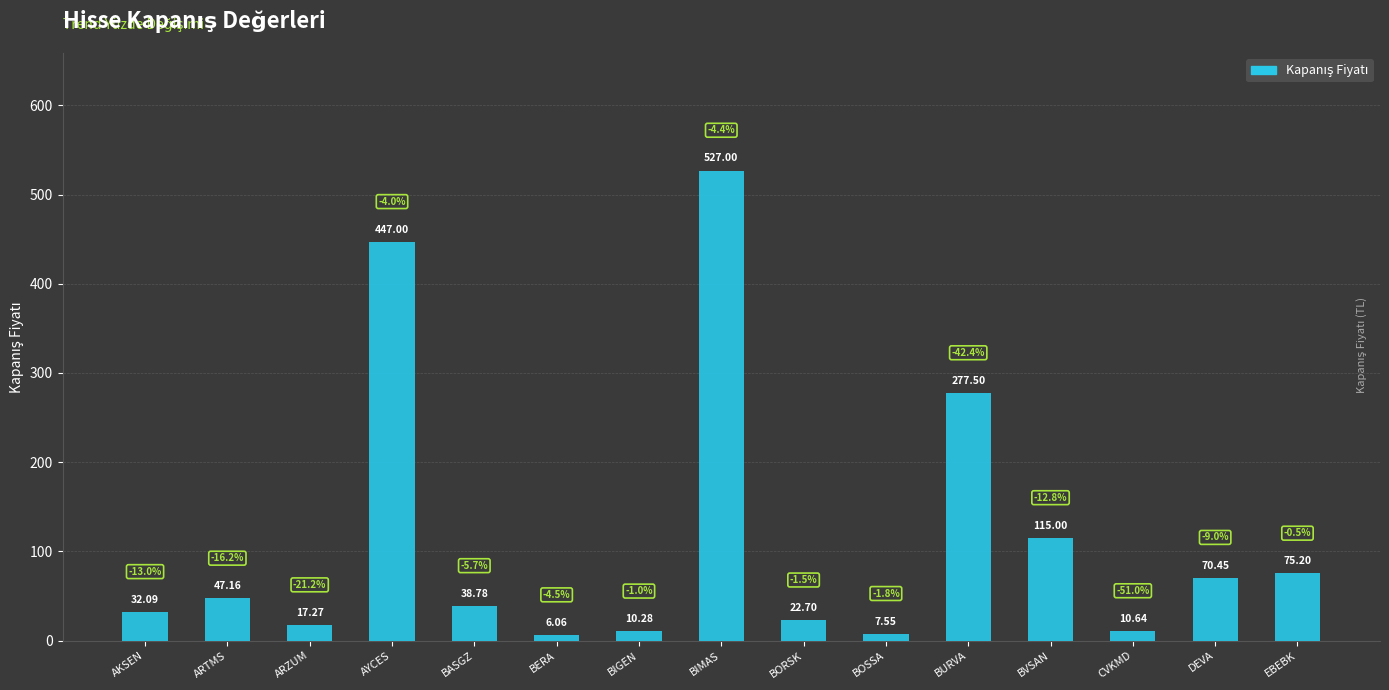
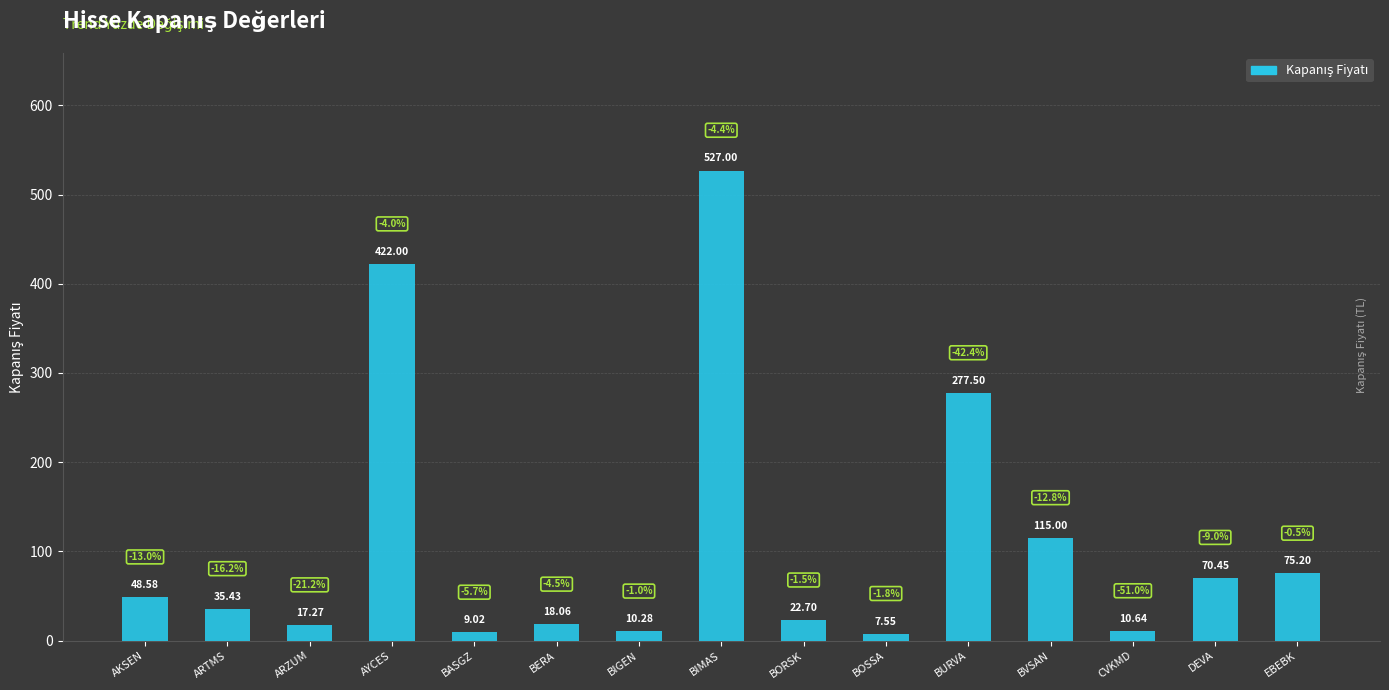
  {
-   "AKSEN": 32.09,
-   "ARTMS": 47.16,
+   "AKSEN": 48.58,
+   "ARTMS": 35.43,
    "ARZUM": 17.27,
-   "AYCES": 447.00,
-   "BASGZ": 38.78,
-   "BERA": 6.06,
+   "AYCES": 422.00,
+   "BASGZ": 9.02,
+   "BERA": 18.06,
    "BIGEN": 10.28,
    "BIMAS": 527.00,
    "BORSK": 22.70,
    "BOSSA": 7.55,
    "BURVA": 277.50,
    "BVSAN": 115.00,
    "CVKMD": 10.64,
    "DEVA": 70.45,
    "EBEBK": 75.20
  }
